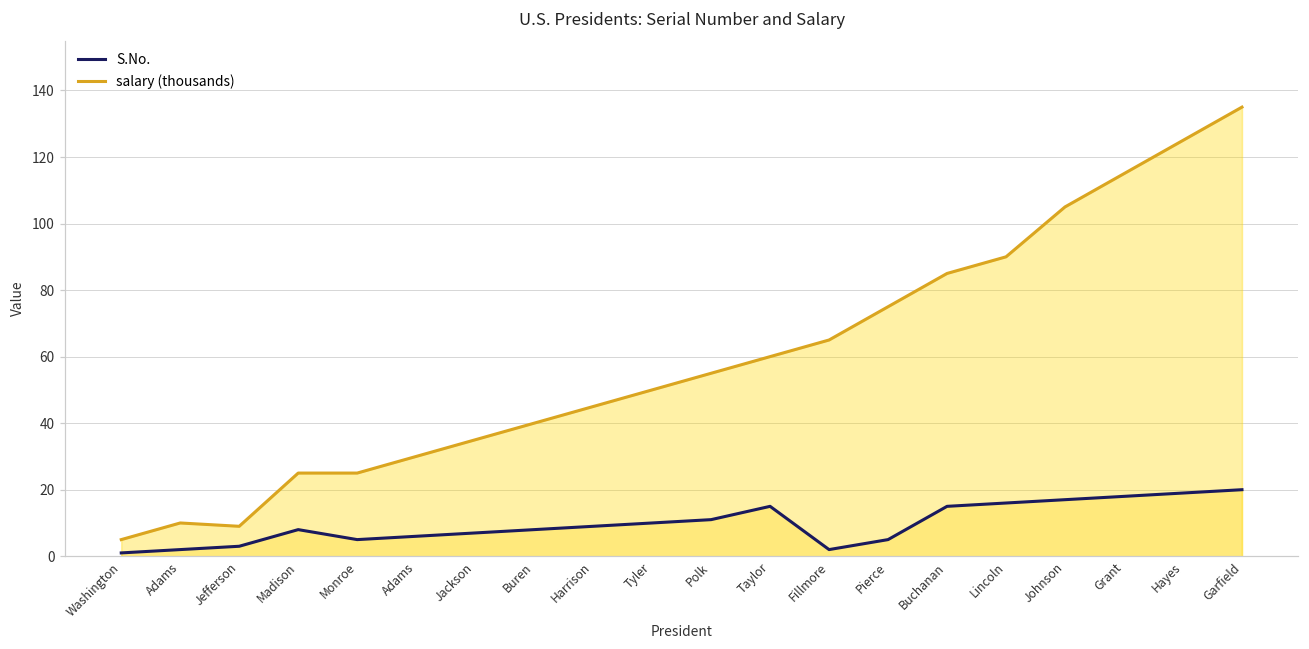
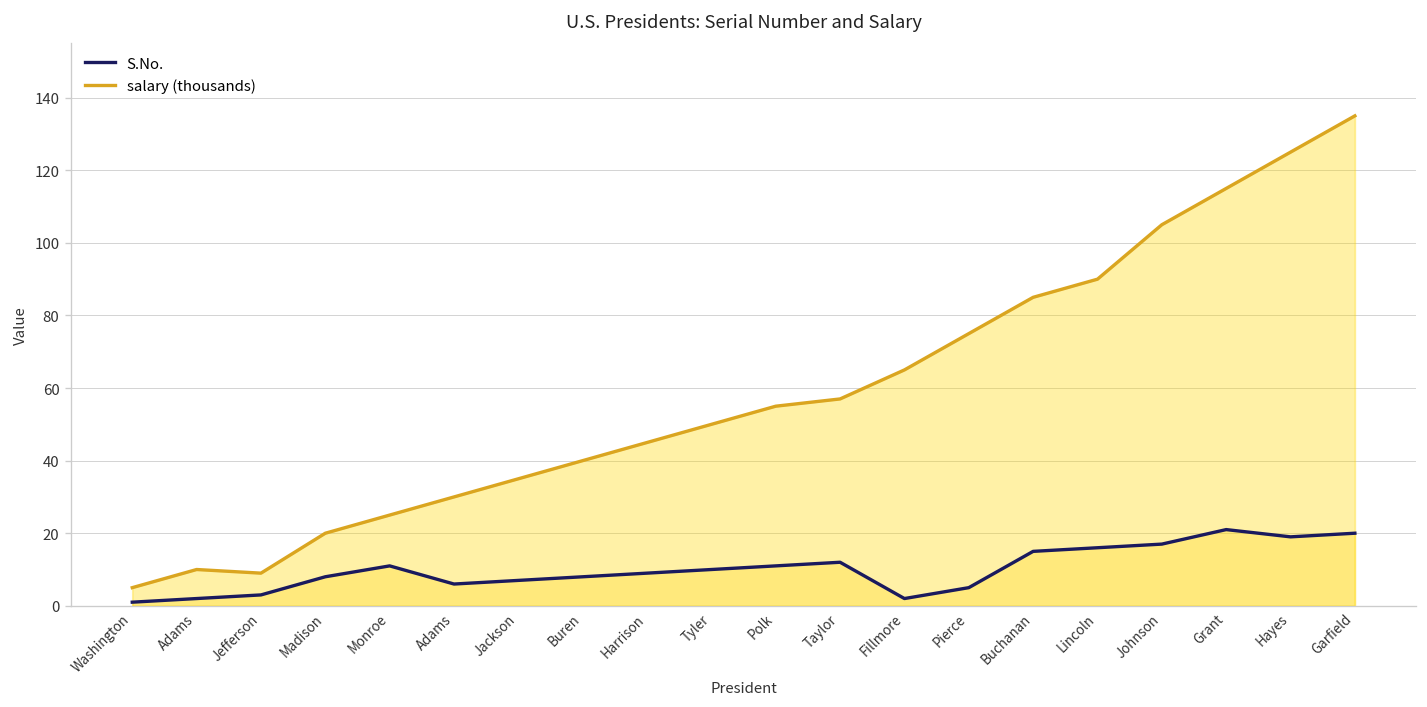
  {
    "S.No.": {
      "Washington": 1,
      "Jefferson": 3,
      "Madison": 8,
-     "Monroe": 5,
+     "Monroe": 11,
      "Jackson": 7,
      "Buren": 8,
      "Harrison": 9,
      "Tyler": 10,
      "Polk": 11,
-     "Taylor": 15,
+     "Taylor": 12,
      "Fillmore": 2,
      "Pierce": 5,
      "Buchanan": 15,
      "Lincoln": 16,
      "Johnson": 17,
-     "Grant": 18,
+     "Grant": 21,
      "Hayes": 19,
      "Garfield": 20
    },
    "salary (thousands)": {
      "Washington": 5,
      "Jefferson": 9,
-     "Madison": 25,
+     "Madison": 20,
      "Monroe": 25,
      "Jackson": 35,
      "Buren": 40,
      "Harrison": 45,
      "Tyler": 50,
      "Polk": 55,
-     "Taylor": 60,
+     "Taylor": 57,
      "Fillmore": 65,
      "Pierce": 75,
      "Buchanan": 85,
      "Lincoln": 90,
      "Johnson": 105,
      "Grant": 115,
      "Hayes": 125,
      "Garfield": 135
    }
  }
